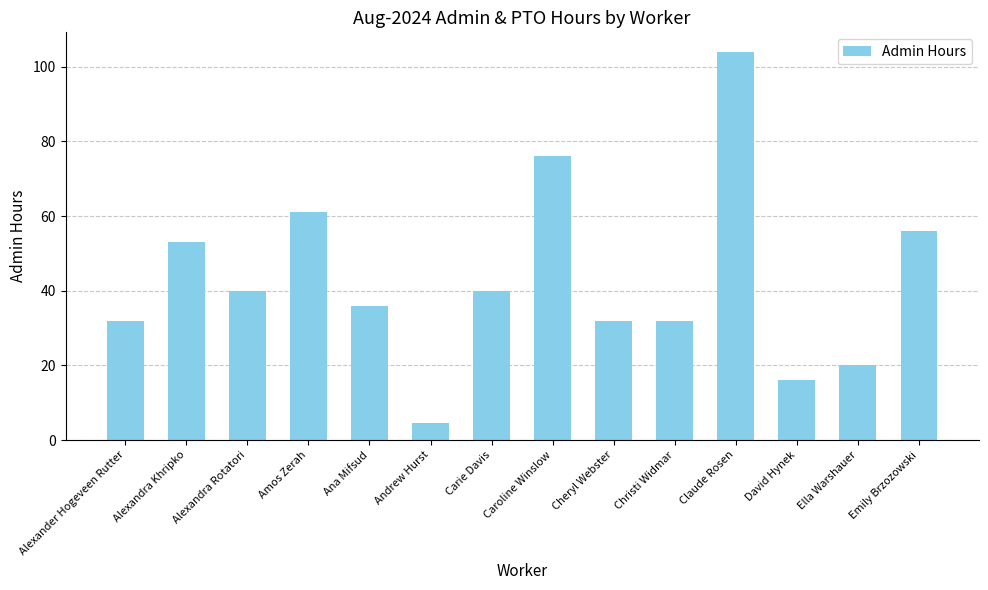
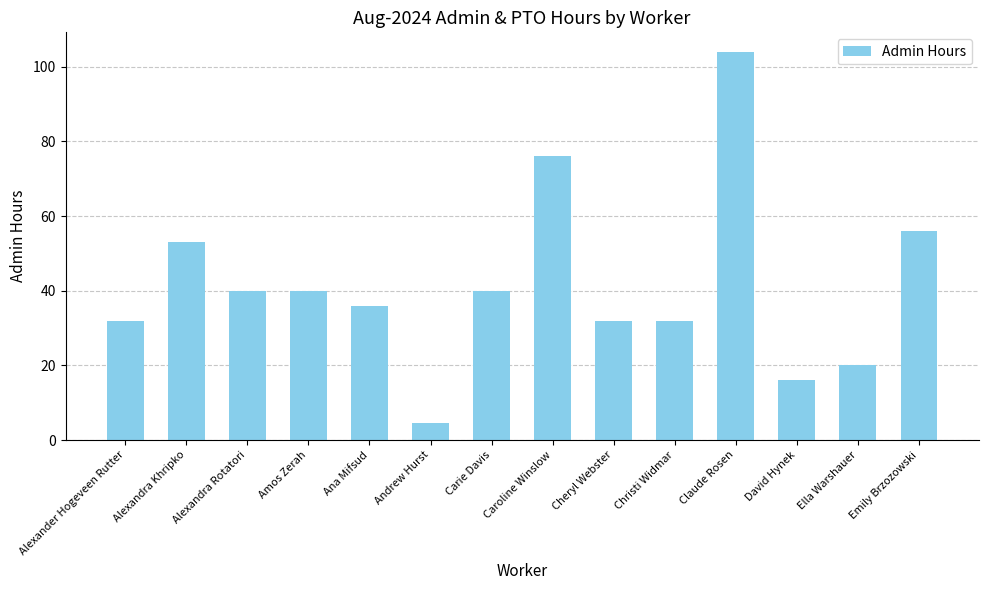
  {
    "Alexander Hogeveen Rutter": 32,
    "Alexandra Khripko": 53,
    "Alexandra Rotatori": 40,
-   "Amos Zerah": 61,
+   "Amos Zerah": 40,
    "Ana Mifsud": 36,
    "Andrew Hurst": 5,
    "Carie Davis": 40,
    "Caroline Winslow": 76,
    "Cheryl Webster": 32,
    "Christi Widmar": 32,
    "Claude Rosen": 104,
    "David Hynek": 16,
    "Ella Warshauer": 20,
    "Emily Brzozowski": 56
  }
